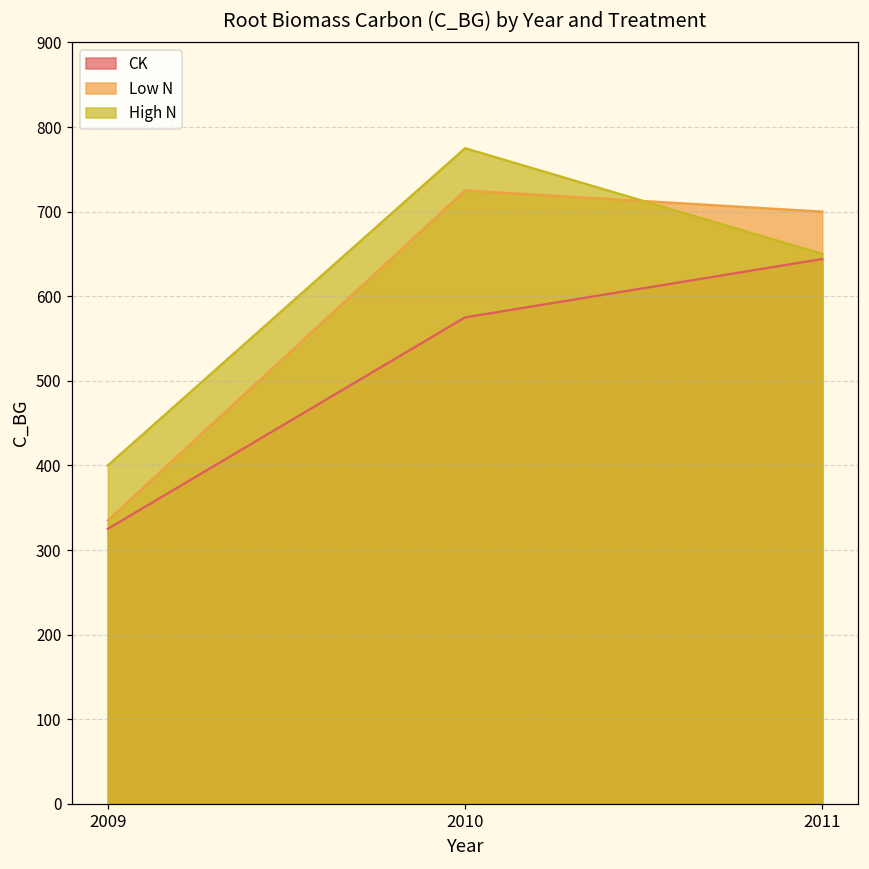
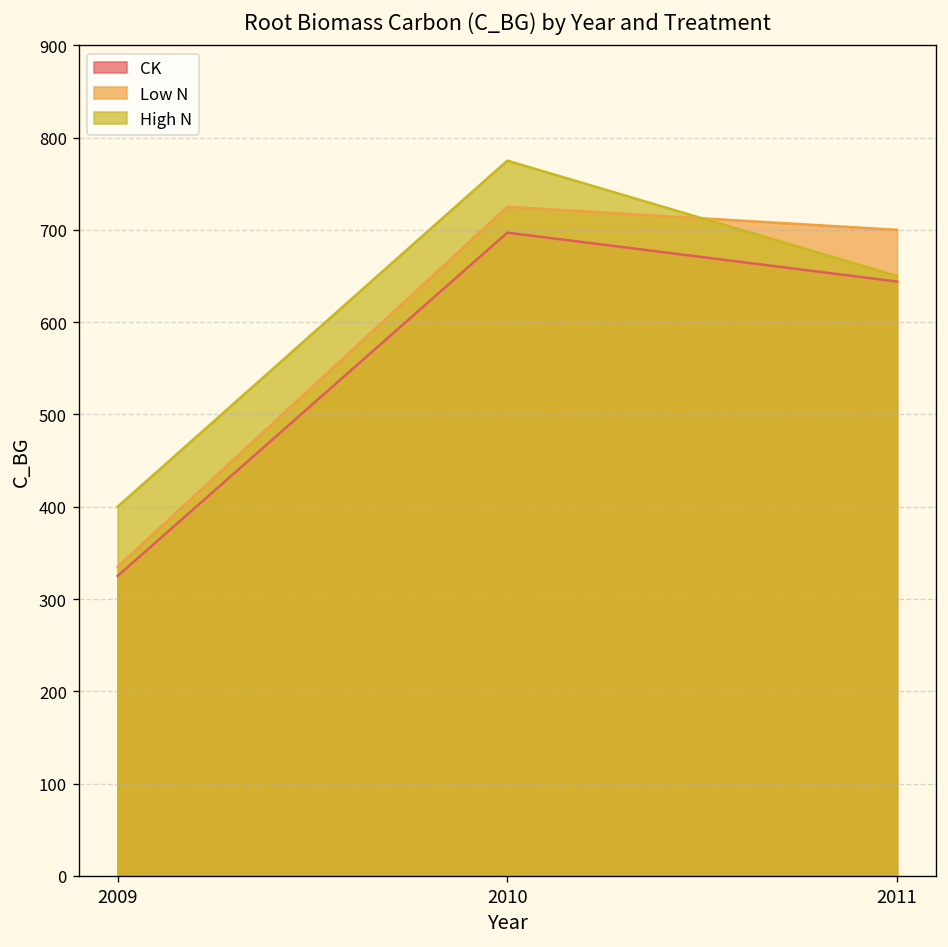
  {
    "CK": {
      "2009": 330,
-     "2010": 580,
+     "2010": 700,
      "2011": 640
    }
  }
